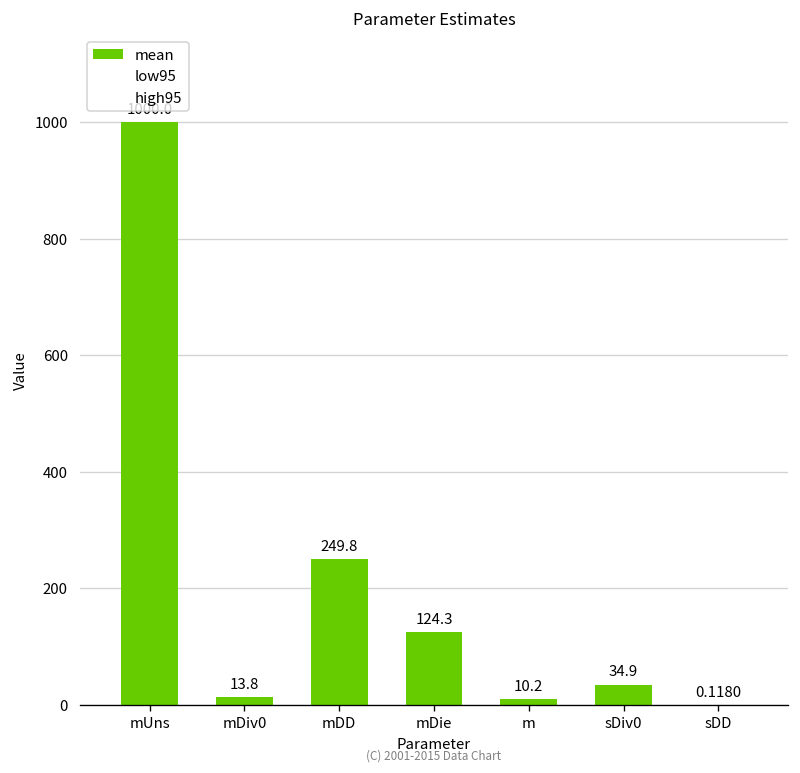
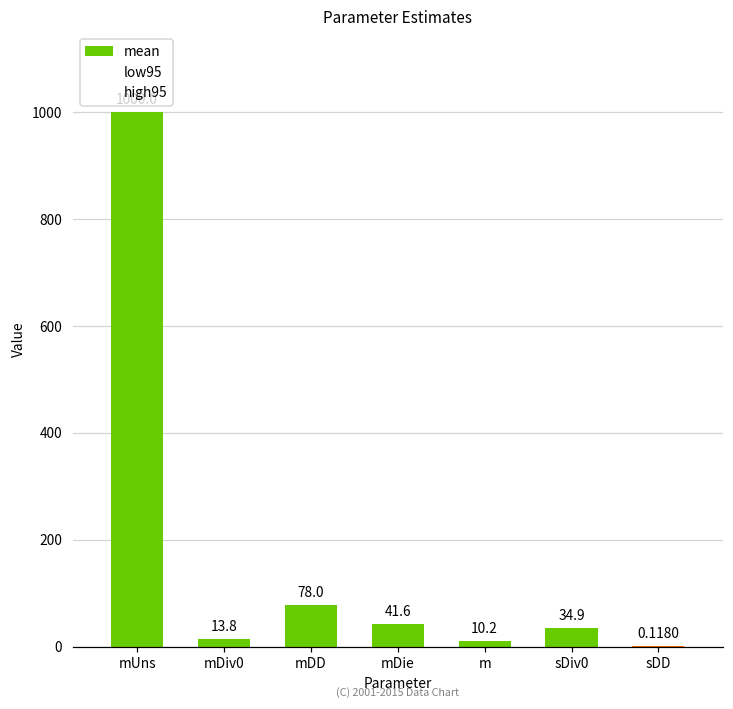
  {
    "mean": {
      "mDiv0": 13.8,
-     "mDD": 249.8,
-     "mDie": 124.3,
+     "mDD": 78.0,
+     "mDie": 41.6,
      "m": 10.2,
      "sDiv0": 34.9,
      "sDD": 0.1180
    }
  }
